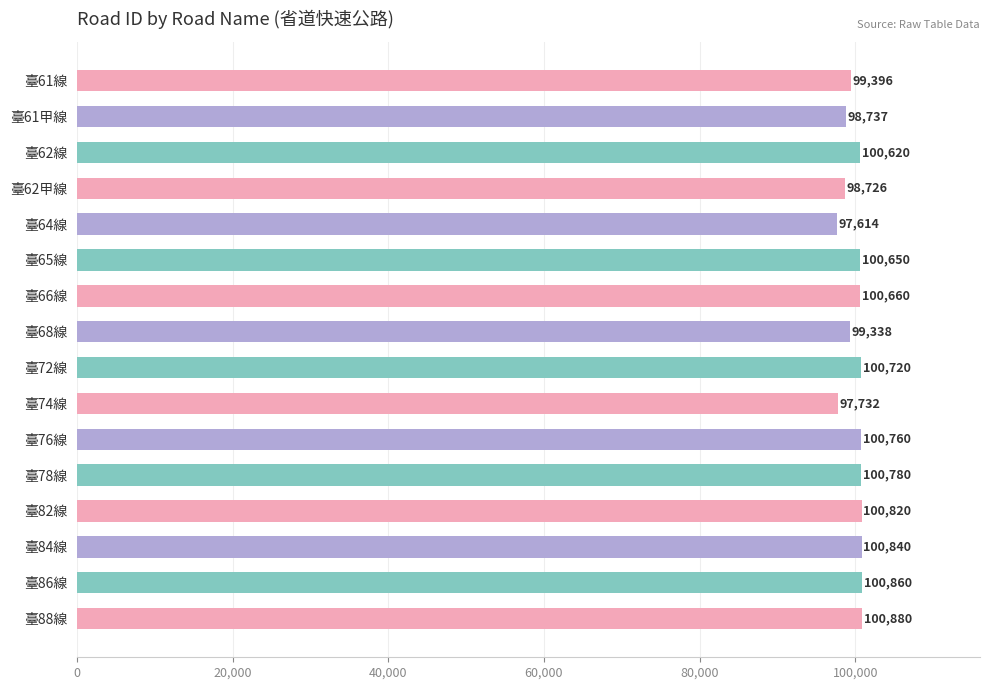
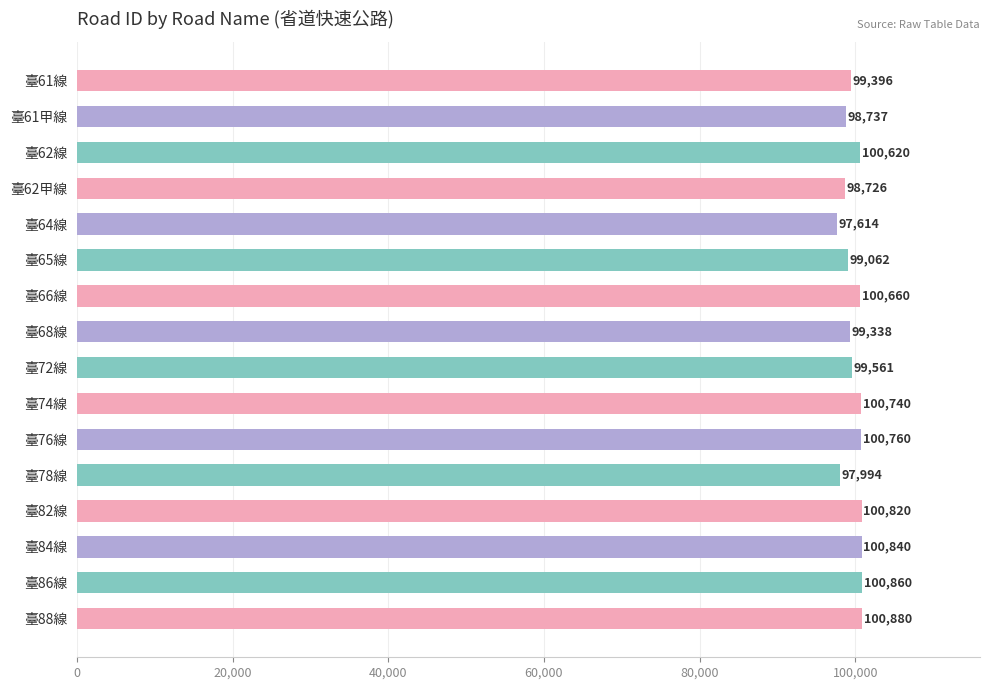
  {
    "臺61線": "99,396",
    "臺61甲線": "98,737",
    "臺62線": "100,620",
    "臺62甲線": "98,726",
    "臺64線": "97,614",
-   "臺65線": "100,650",
+   "臺65線": "99,062",
    "臺66線": "100,660",
    "臺68線": "99,338",
-   "臺72線": "100,720",
-   "臺74線": "97,732",
+   "臺72線": "99,561",
+   "臺74線": "100,740",
    "臺76線": "100,760",
-   "臺78線": "100,780",
+   "臺78線": "97,994",
    "臺82線": "100,820",
    "臺84線": "100,840",
    "臺86線": "100,860",
    "臺88線": "100,880"
  }
